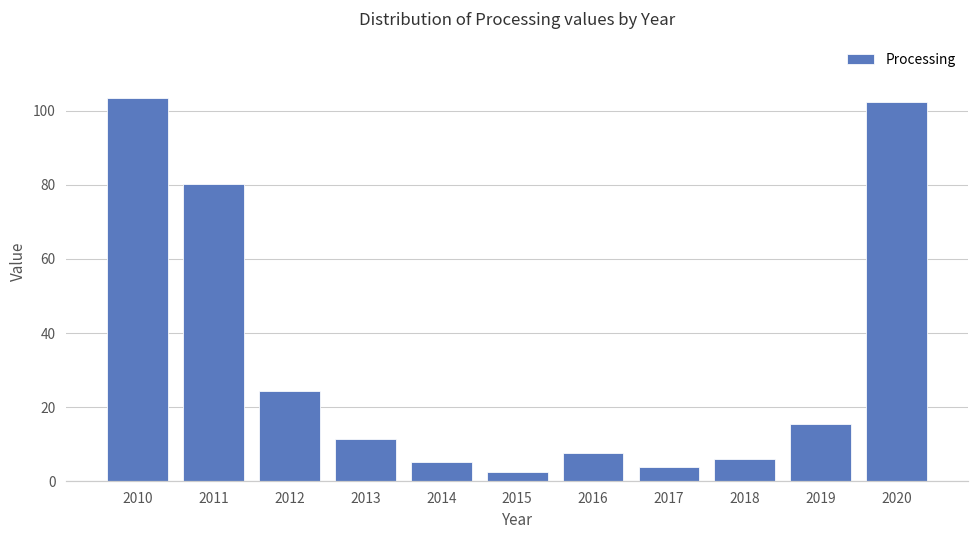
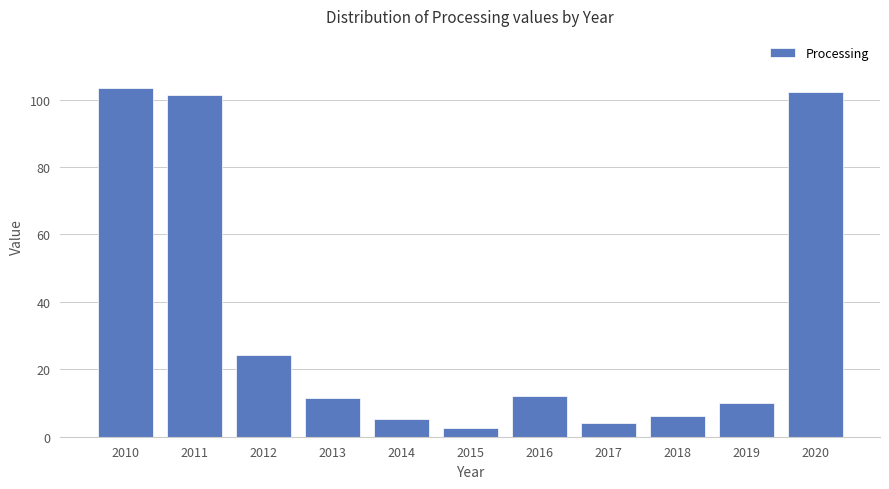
  {
    "2010": 103,
-   "2011": 80,
+   "2011": 101,
    "2012": 24,
    "2013": 12,
    "2014": 5,
    "2015": 3,
-   "2016": 8,
+   "2016": 12,
    "2017": 4,
    "2018": 6,
-   "2019": 15,
+   "2019": 10,
    "2020": 102
  }
